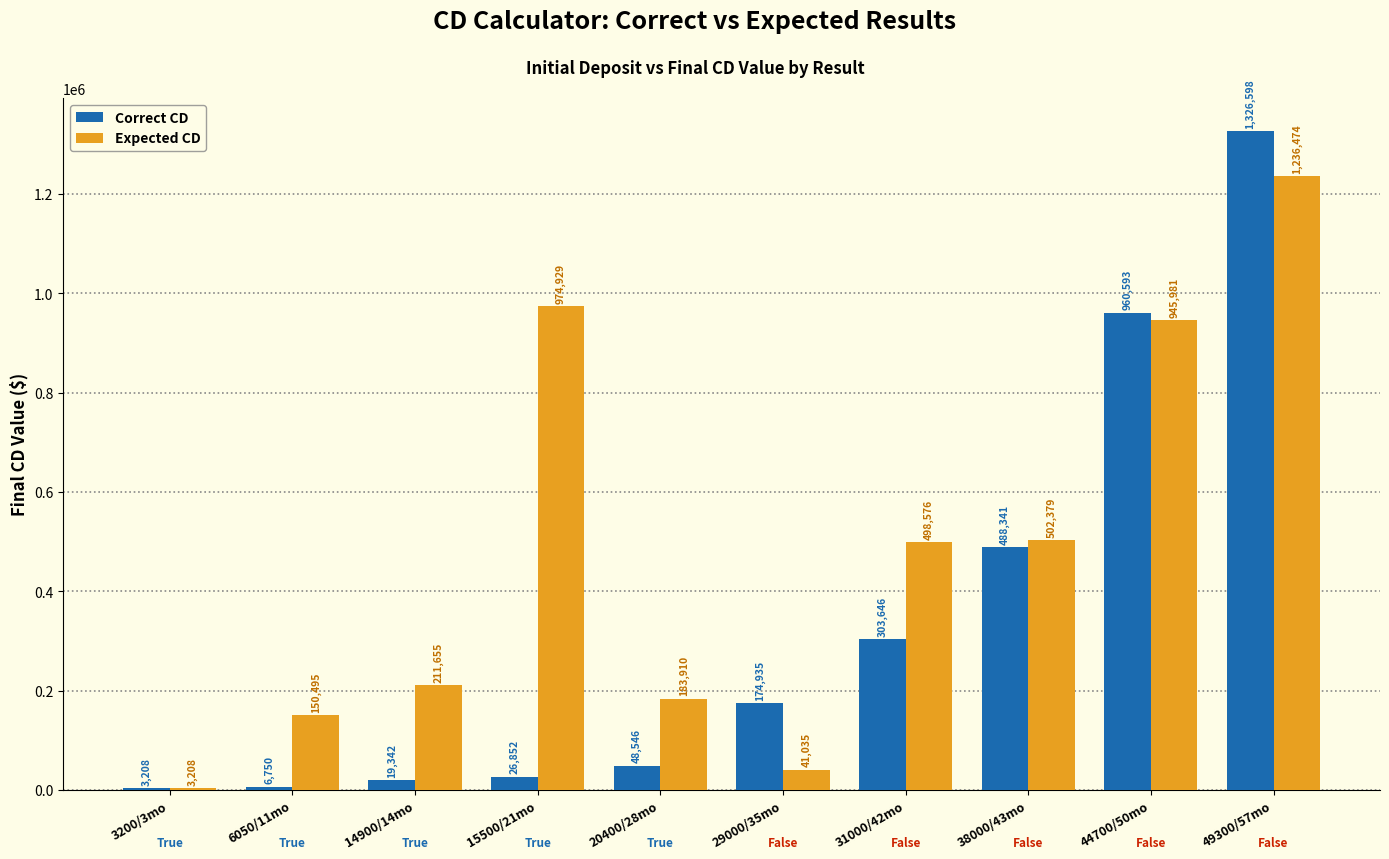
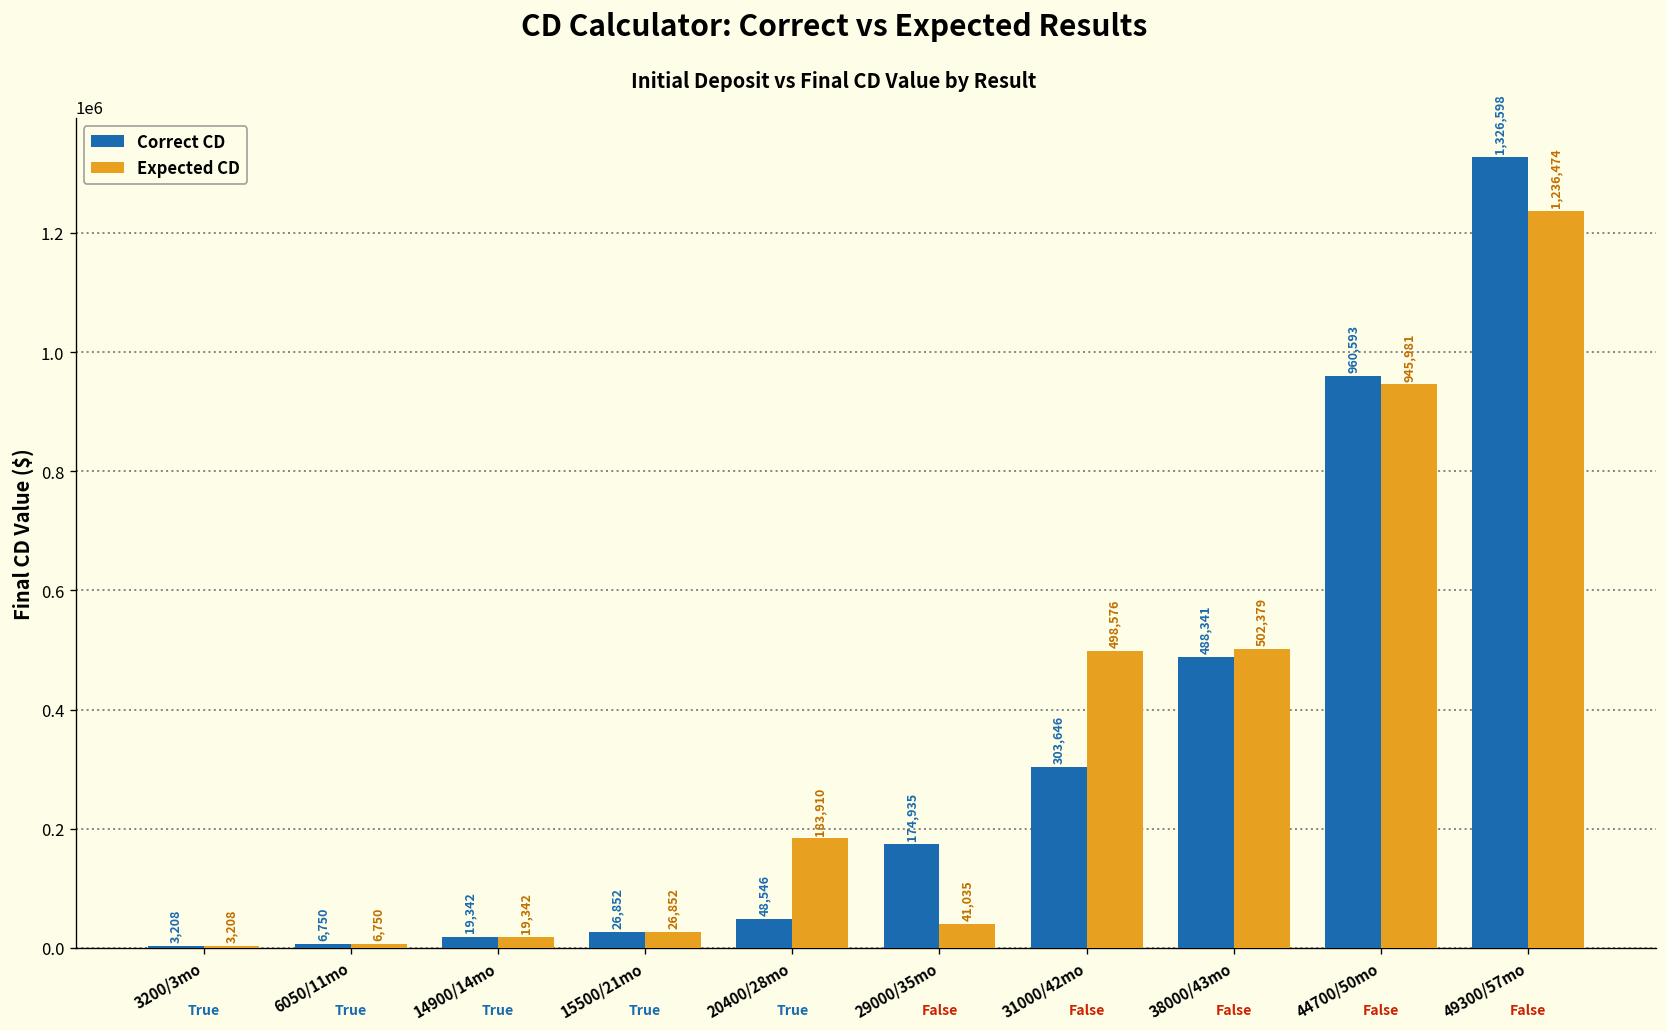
  {
    "Correct CD": {
      "3200/3mo": "3,208",
      "6050/11mo": "6,750",
      "14900/14mo": "19,342",
      "15500/21mo": "26,852",
      "20400/28mo": "48,546",
      "29000/35mo": "174,935",
      "31000/42mo": "303,646",
      "38000/43mo": "488,341",
      "44700/50mo": "960,593",
      "49300/57mo": "1,326,598"
    },
    "Expected CD": {
      "3200/3mo": "3,208",
-     "6050/11mo": "150,495",
-     "14900/14mo": "211,655",
-     "15500/21mo": "974,929",
+     "6050/11mo": "6,750",
+     "14900/14mo": "19,342",
+     "15500/21mo": "26,852",
      "20400/28mo": "183,910",
      "29000/35mo": "41,035",
      "31000/42mo": "498,576",
      "38000/43mo": "502,379",
      "44700/50mo": "945,981",
      "49300/57mo": "1,236,474"
    }
  }
